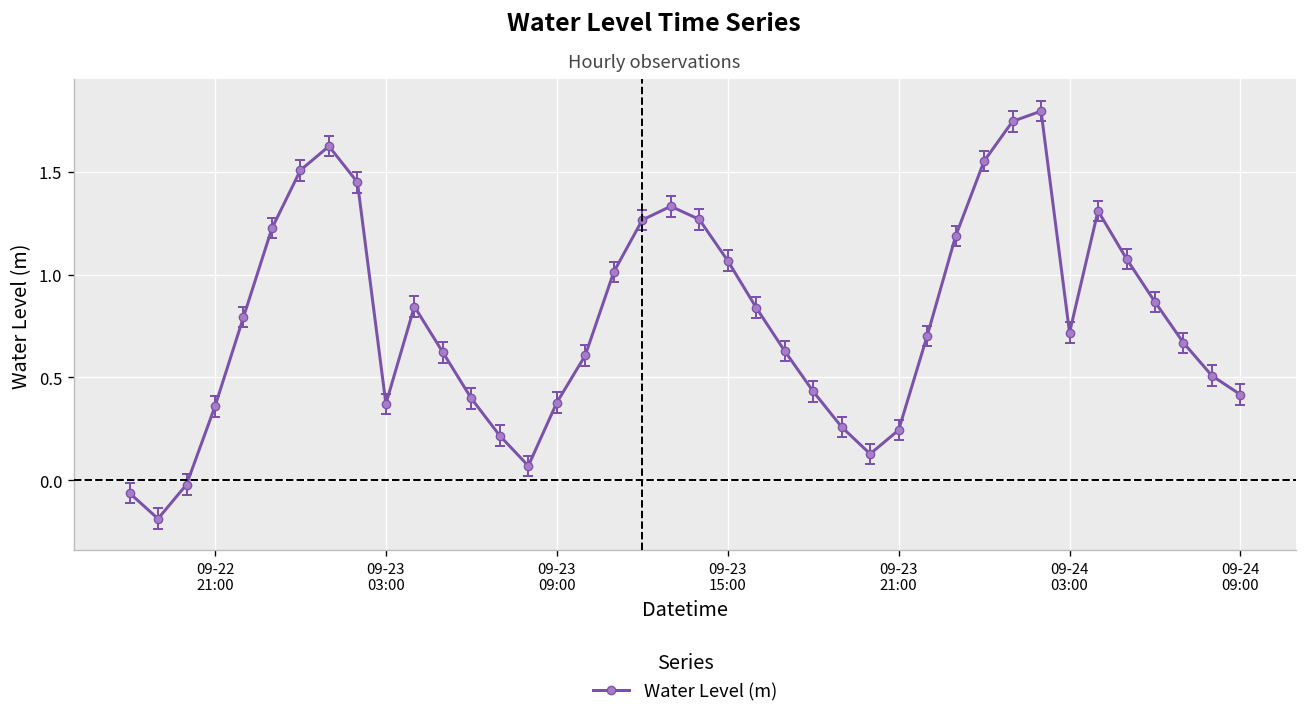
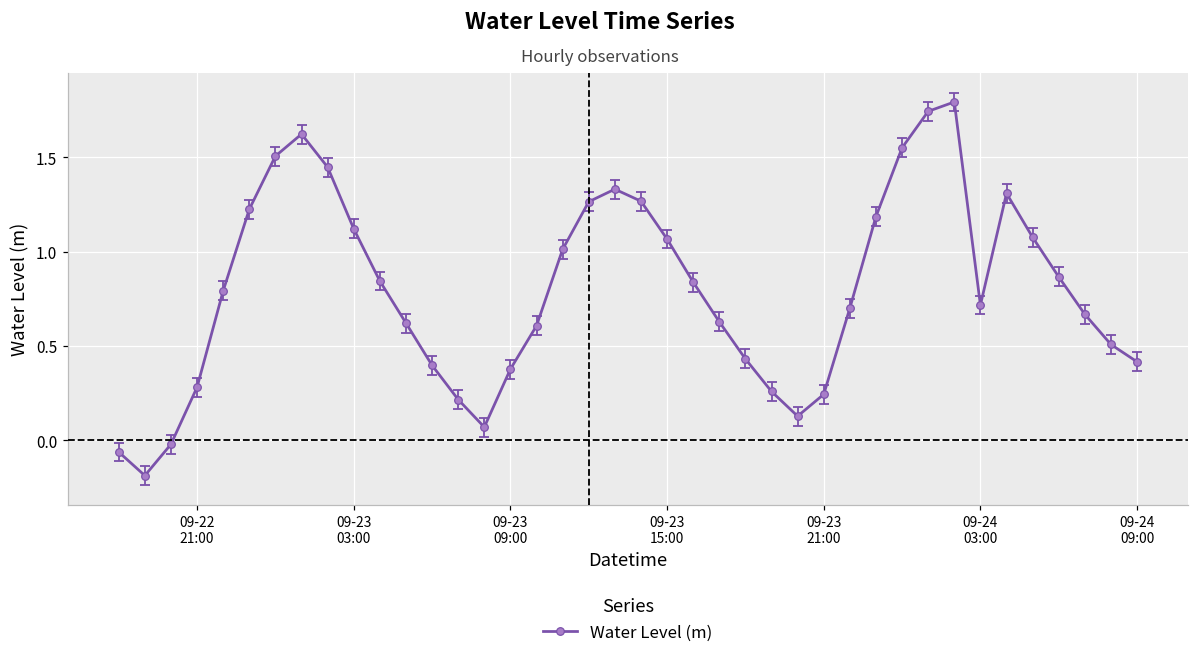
  {
    "Water Level (m)": {
-     "09-22 21:00": 0.36,
-     "09-23 03:00": 0.37,
+     "09-22 21:00": 0.28,
+     "09-23 03:00": 1.12,
      "09-23 09:00": 0.38,
      "09-23 15:00": 1.07,
      "09-23 21:00": 0.24,
      "09-24 03:00": 0.72,
      "09-24 09:00": 0.42
    }
  }
